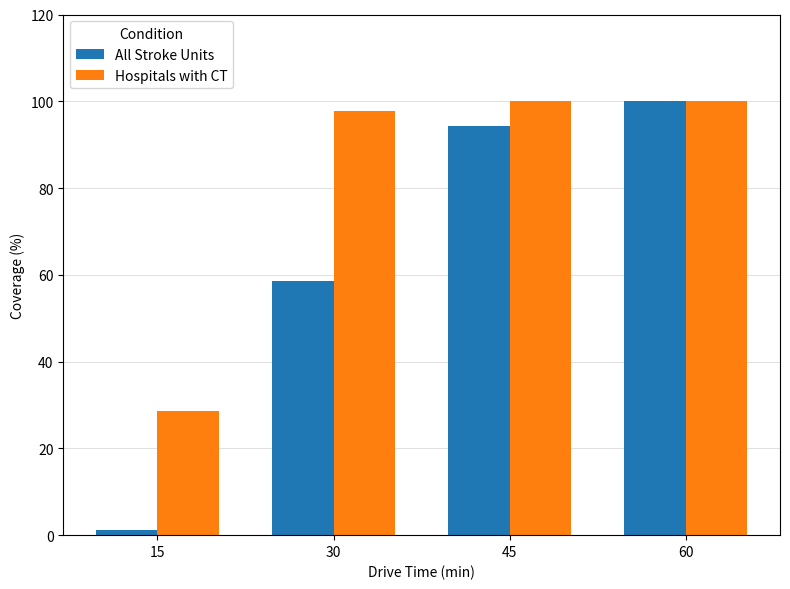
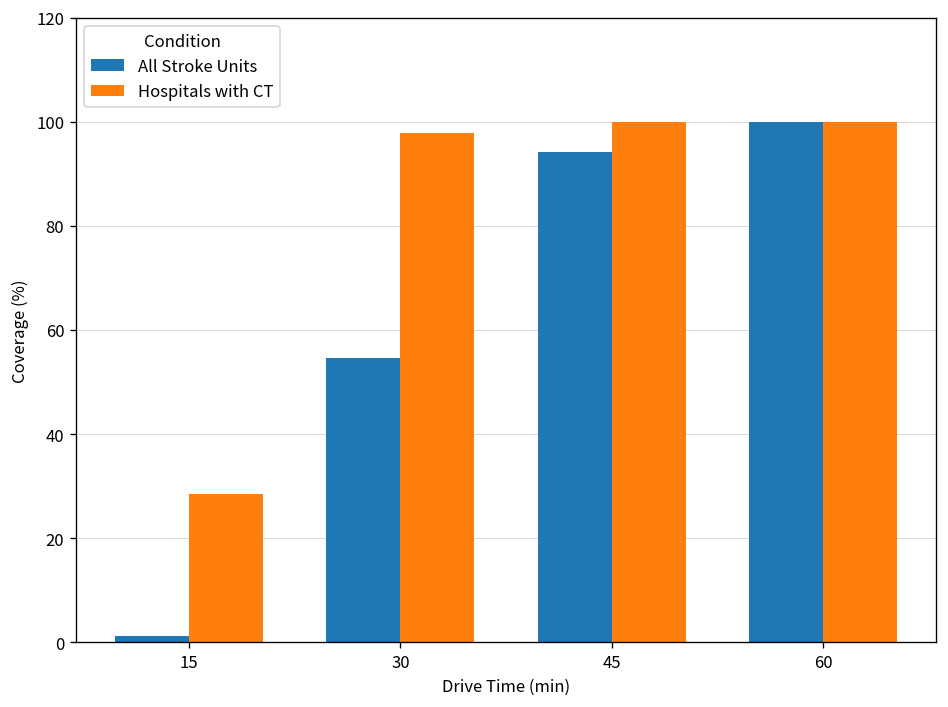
  {
    "All Stroke Units": {
      "15": 1,
-     "30": 58,
+     "30": 55,
      "45": 94,
      "60": 100
    },
    "Hospitals with CT": {
      "15": 29,
      "30": 98,
      "45": 100,
      "60": 100
    }
  }
